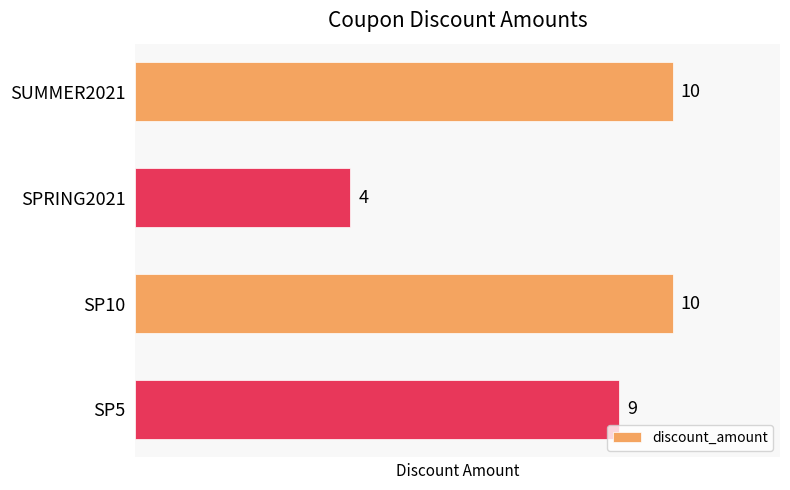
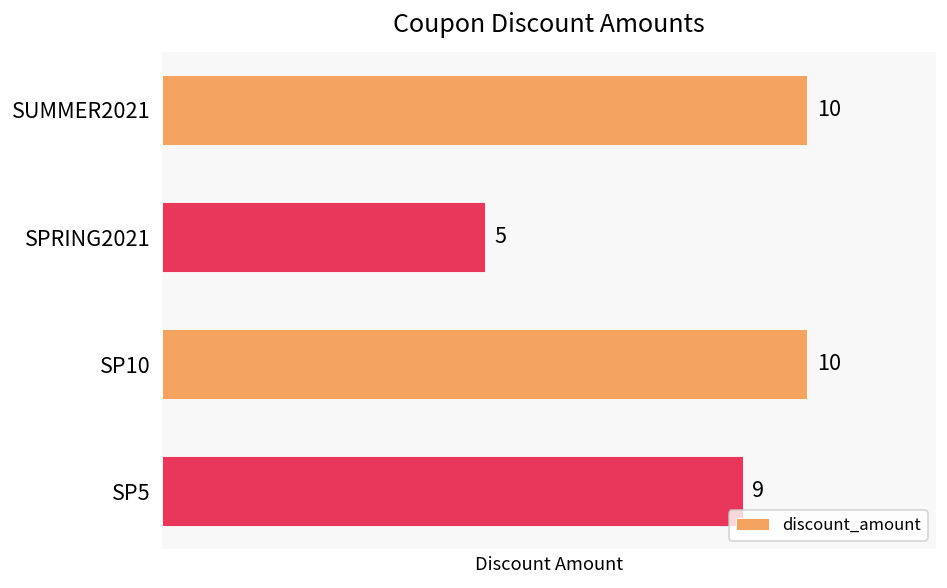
  {
    "SUMMER2021": 10,
-   "SPRING2021": 4,
+   "SPRING2021": 5,
    "SP10": 10,
    "SP5": 9
  }
